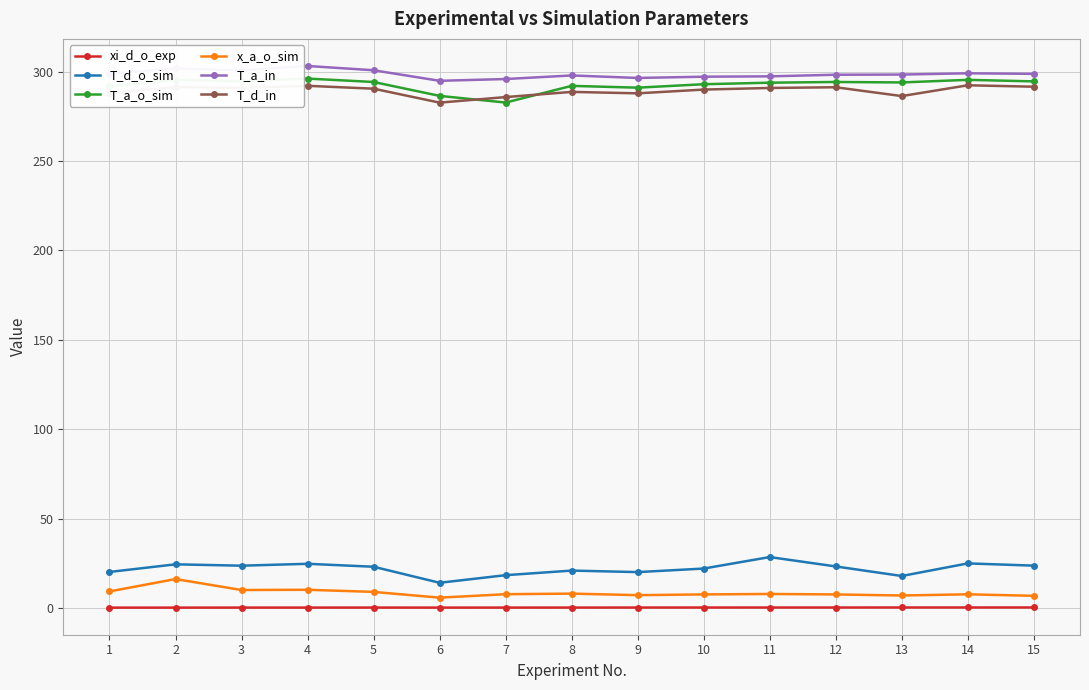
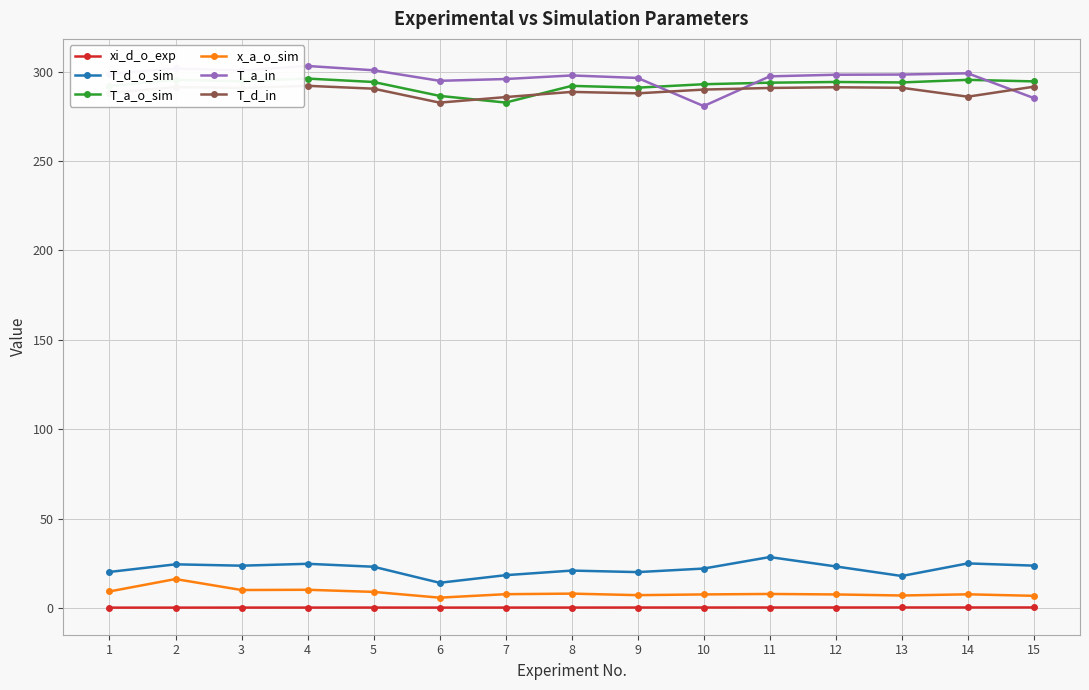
  {
    "xi_d_o_exp": {
      "1": 0,
      "2": 0,
      "3": 0,
      "4": 0,
      "5": 0,
      "6": 0,
      "7": 0,
      "8": 0,
      "9": 0,
      "10": 0,
      "11": 0,
      "12": 0,
      "13": 0,
      "14": 0,
      "15": 0
    },
    "T_d_o_sim": {
      "1": 20,
      "2": 24,
      "3": 24,
      "4": 25,
      "5": 23,
      "6": 14,
      "7": 18,
      "8": 21,
      "9": 20,
      "10": 22,
      "11": 29,
      "12": 23,
      "13": 18,
      "14": 25,
      "15": 24
    },
    "T_a_o_sim": {
      "4": 296,
      "5": 294,
      "6": 286,
      "7": 283,
      "8": 292,
      "9": 291,
      "10": 293,
      "11": 294,
      "12": 294,
      "13": 294,
      "14": 295,
      "15": 295
    },
    "x_a_o_sim": {
      "1": 9,
      "2": 16,
      "3": 10,
      "4": 10,
      "5": 9,
      "6": 6,
      "7": 8,
      "8": 8,
      "9": 7,
      "10": 8,
      "11": 8,
      "12": 8,
      "13": 7,
      "14": 8,
      "15": 7
    },
    "T_a_in": {
      "4": 303,
      "5": 301,
      "6": 295,
      "7": 296,
      "8": 298,
      "9": 296,
-     "10": 297,
+     "10": 281,
      "11": 297,
      "12": 298,
      "13": 298,
      "14": 299,
-     "15": 299
+     "15": 285
    },
    "T_d_in": {
      "4": 292,
      "5": 290,
      "6": 283,
      "7": 286,
      "8": 289,
      "9": 288,
      "10": 290,
      "11": 291,
      "12": 291,
-     "13": 286,
-     "14": 292,
+     "13": 291,
+     "14": 286,
      "15": 292
    }
  }
